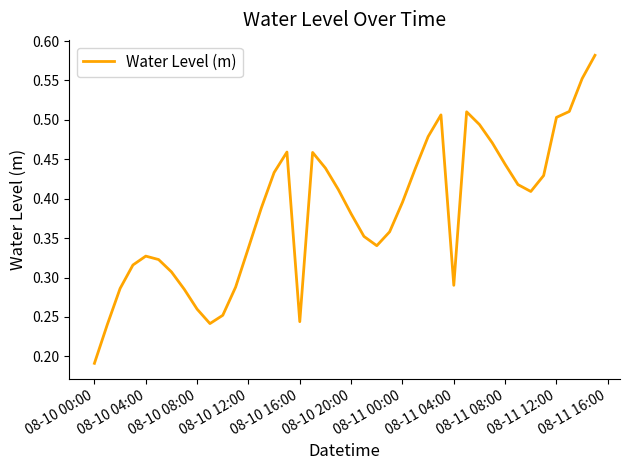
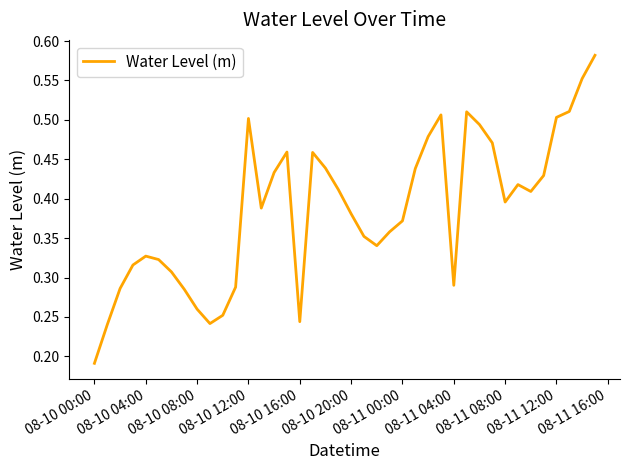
  {
    "08-10 00:00": 0.19,
    "08-10 04:00": 0.33,
    "08-10 08:00": 0.26,
-   "08-10 12:00": 0.34,
+   "08-10 12:00": 0.50,
    "08-10 16:00": 0.24,
    "08-10 20:00": 0.38,
-   "08-11 00:00": 0.40,
+   "08-11 00:00": 0.37,
    "08-11 04:00": 0.29,
-   "08-11 08:00": 0.44,
+   "08-11 08:00": 0.40,
    "08-11 12:00": 0.50
  }
